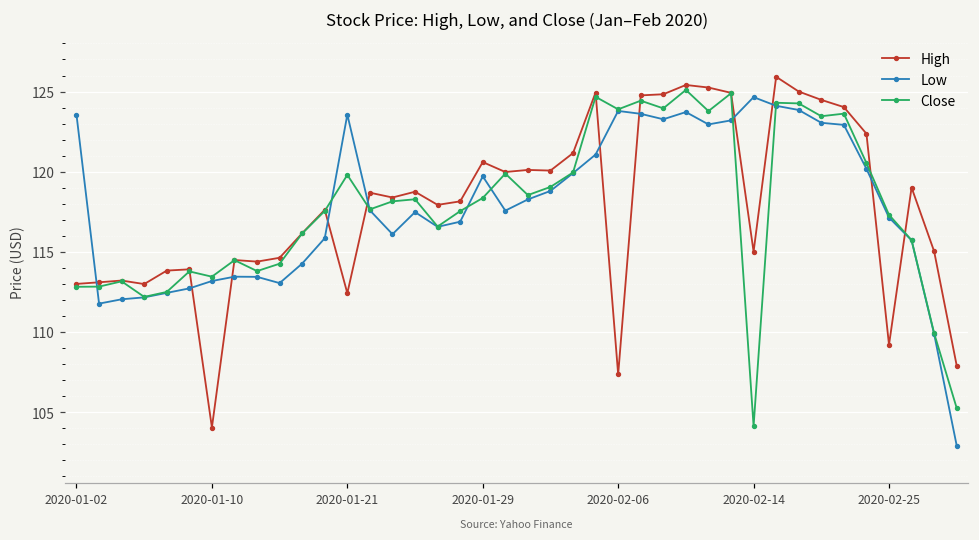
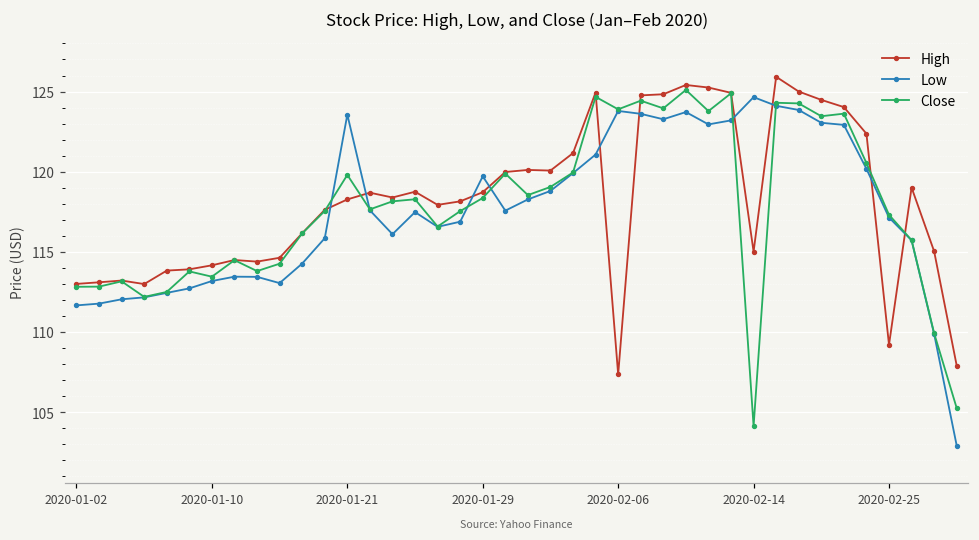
  {
    "High": {
      "2020-01-02": 113.0,
-     "2020-01-10": 104.0,
-     "2020-01-21": 112.4,
-     "2020-01-29": 120.6,
+     "2020-01-10": 114.2,
+     "2020-01-21": 118.3,
+     "2020-01-29": 118.7,
      "2020-02-06": 107.4,
      "2020-02-14": 115.0,
      "2020-02-25": 109.2
    },
    "Low": {
-     "2020-01-02": 123.6,
+     "2020-01-02": 111.7,
      "2020-01-10": 113.2,
      "2020-01-21": 123.6,
      "2020-01-29": 119.7,
      "2020-02-14": 124.7
    },
    "Close": {
      "2020-01-02": 112.8,
      "2020-01-10": 113.5,
      "2020-01-21": 119.8,
      "2020-01-29": 118.4,
      "2020-02-14": 104.1
    }
  }
